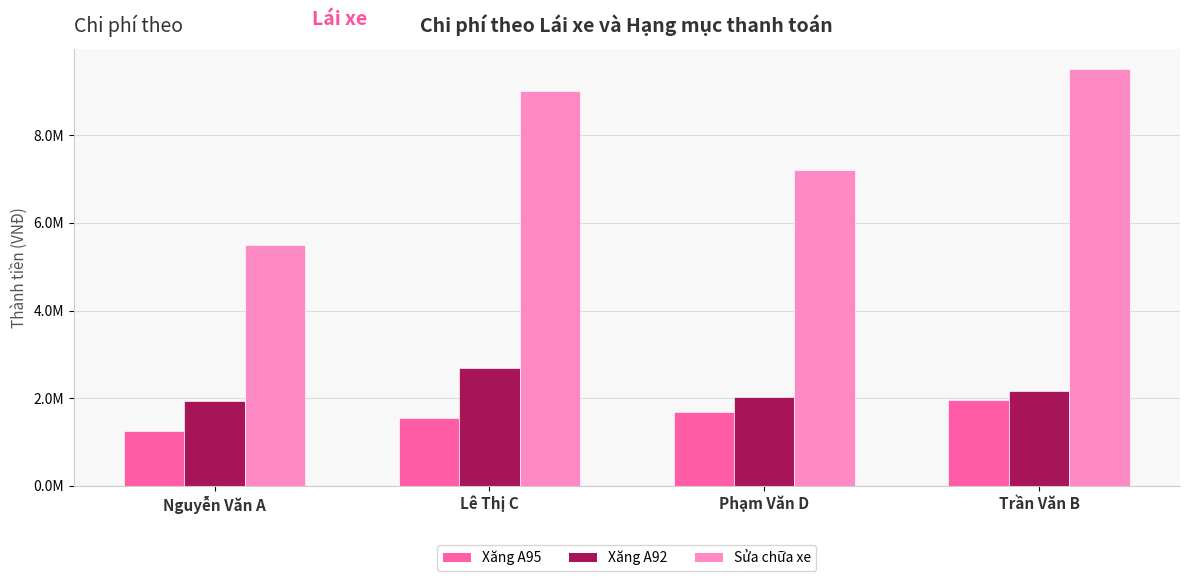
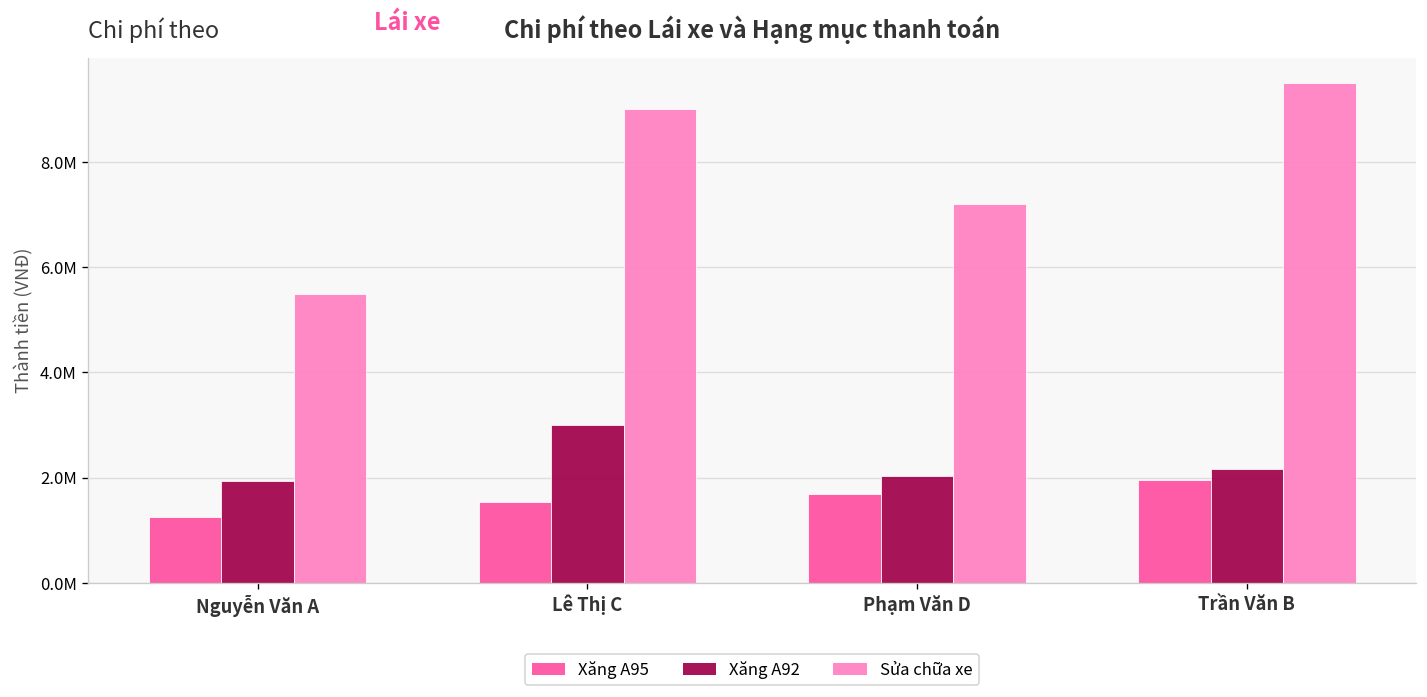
  {
    "Xăng A92": {
      "Nguyễn Văn A": 1900000,
-     "Lê Thị C": 2700000,
+     "Lê Thị C": 3000000,
      "Phạm Văn D": 2000000,
      "Trần Văn B": 2200000
    }
  }
